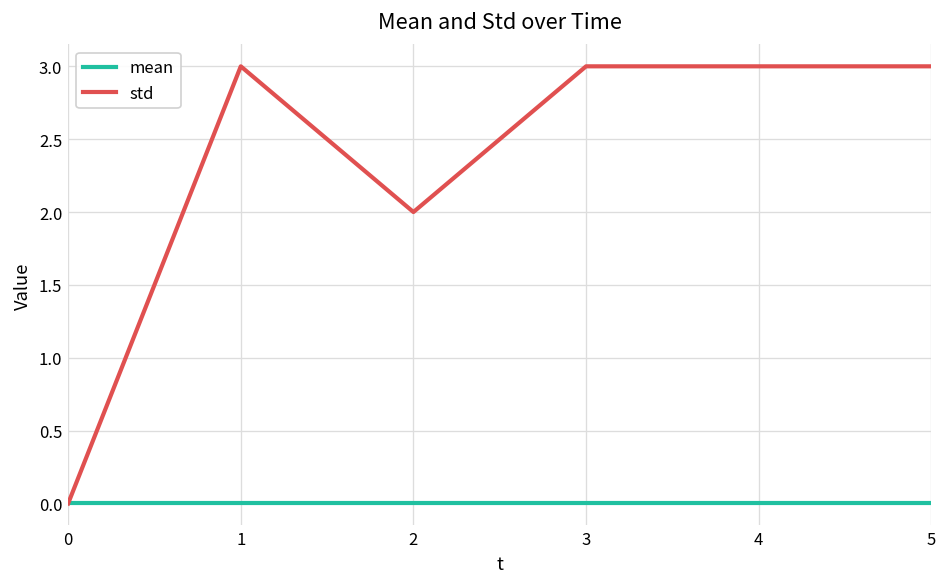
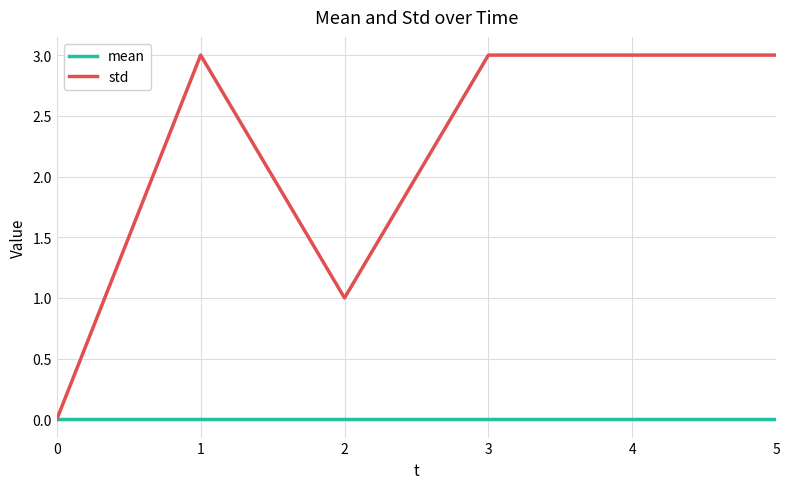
  {
    "mean": {
      "1": 0,
      "2": 0,
      "3": 0,
      "4": 0,
      "5": 0
    },
    "std": {
      "1": 3,
-     "2": 2,
+     "2": 1,
      "3": 3,
      "4": 3,
      "5": 3
    }
  }
